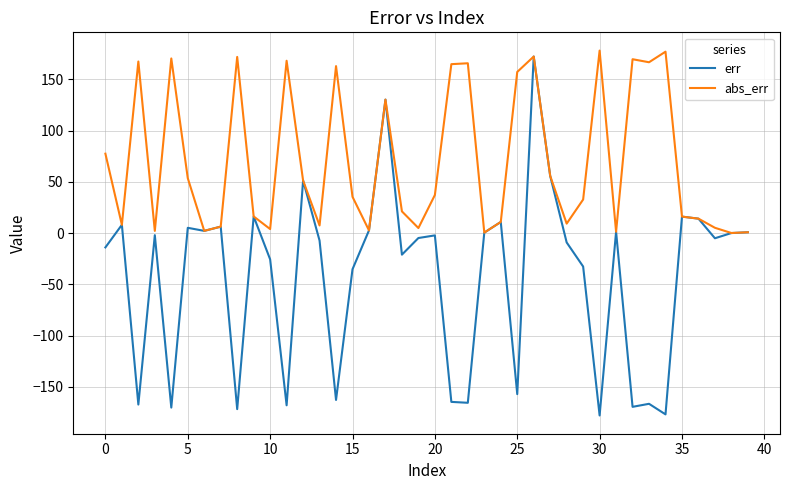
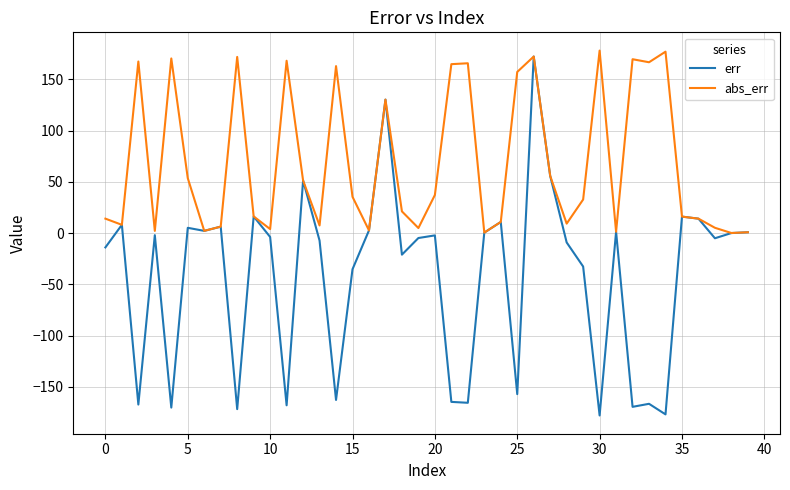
  {
    "err": {
      "0": -14,
      "5": 5,
-     "10": -26,
+     "10": -4,
      "15": -35,
      "20": -2,
      "25": -157,
      "30": -178
    },
    "abs_err": {
-     "0": 77,
+     "0": 14,
      "5": 54,
      "10": 4,
      "15": 35,
      "20": 37,
      "25": 157,
      "30": 178
    }
  }
